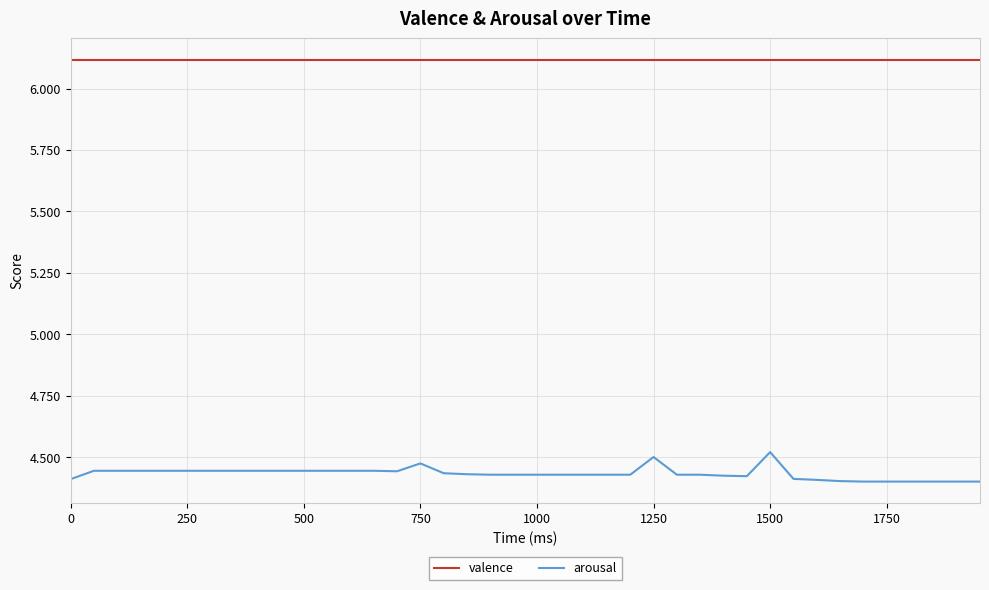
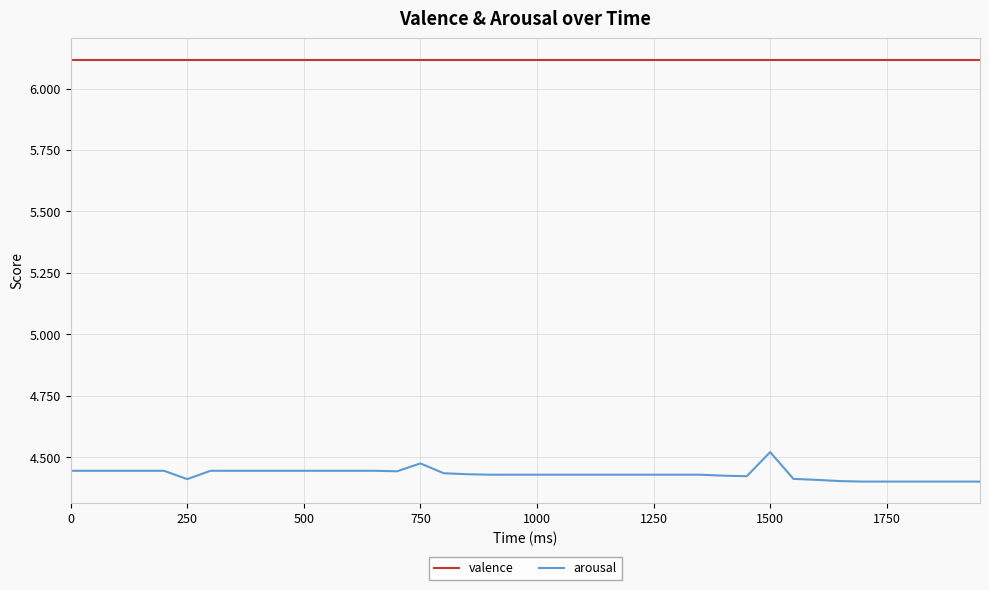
  {
    "valence": {
      "0": 6.12,
      "250": 6.12,
      "500": 6.12,
      "750": 6.12,
      "1000": 6.12,
      "1250": 6.12,
      "1500": 6.12,
      "1750": 6.12
    },
    "arousal": {
-     "0": 4.41,
-     "250": 4.45,
+     "0": 4.45,
+     "250": 4.41,
      "500": 4.45,
      "750": 4.48,
      "1000": 4.43,
-     "1250": 4.50,
+     "1250": 4.43,
      "1500": 4.52,
      "1750": 4.40
    }
  }
